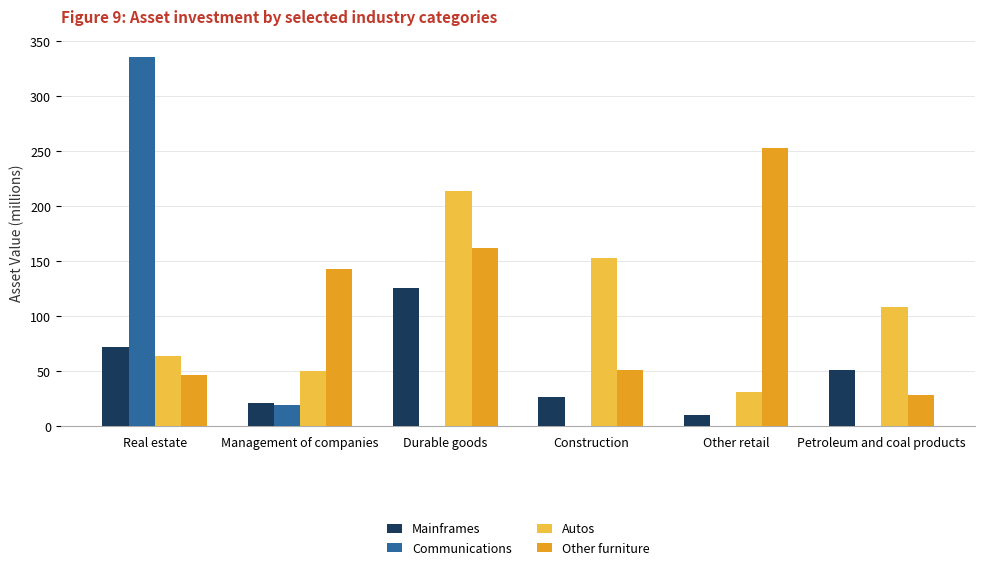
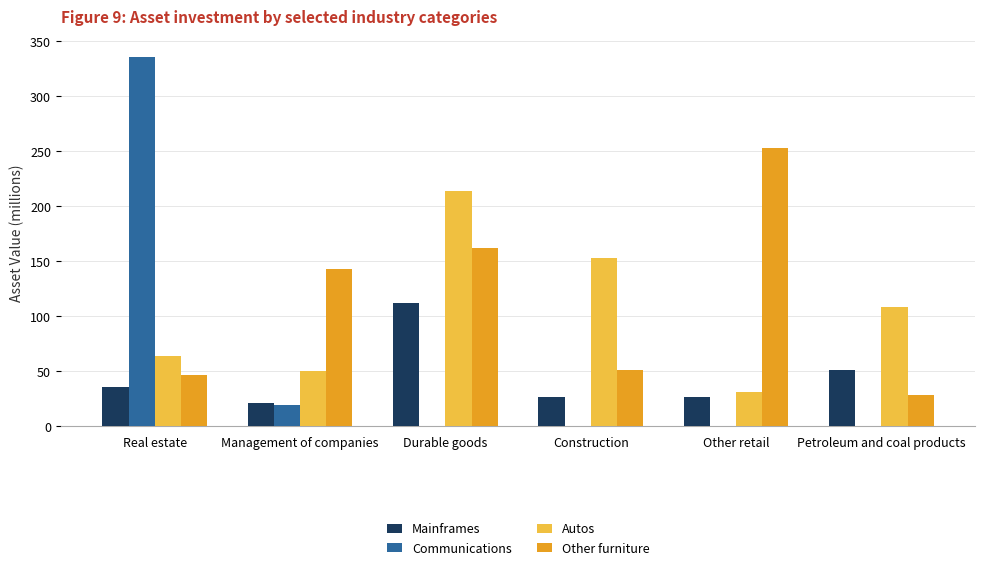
  {
    "Mainframes": {
-     "Real estate": 72,
+     "Real estate": 36,
      "Management of companies": 21,
-     "Durable goods": 126,
+     "Durable goods": 112,
      "Construction": 27,
-     "Other retail": 10,
+     "Other retail": 27,
      "Petroleum and coal products": 51
    },
    "Communications": {
      "Real estate": 335,
      "Management of companies": 19,
      "Durable goods": 0,
      "Construction": 0,
      "Other retail": 0,
      "Petroleum and coal products": 0
    }
  }
